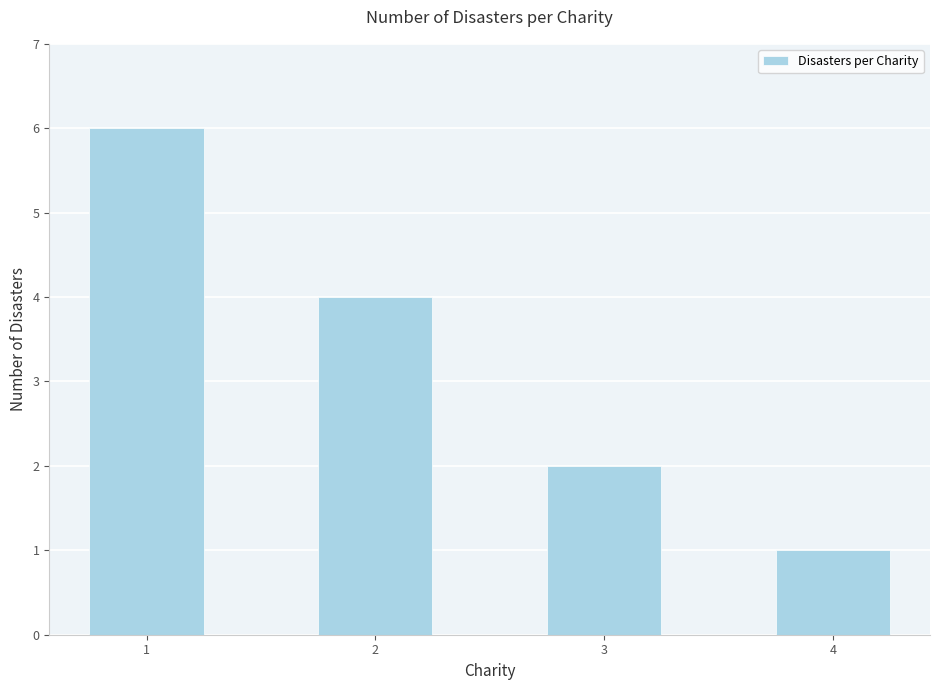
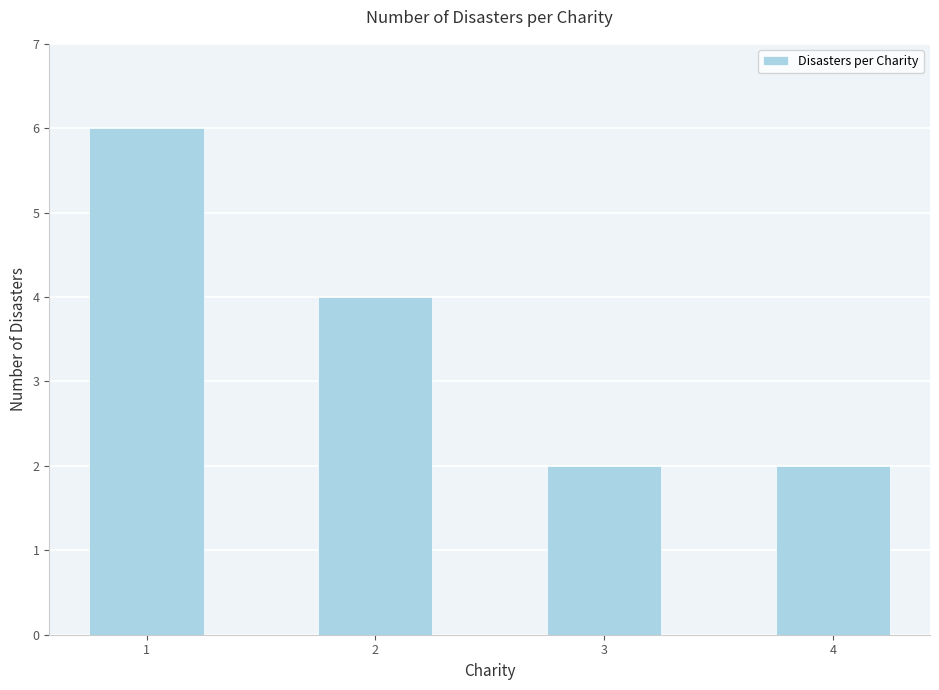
  {
    "1": 6,
    "2": 4,
    "3": 2,
-   "4": 1
+   "4": 2
  }
